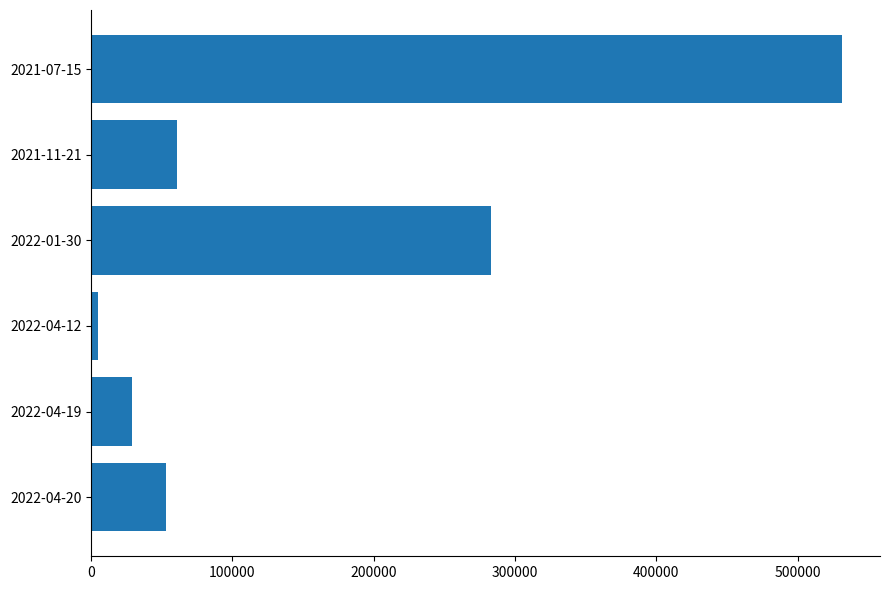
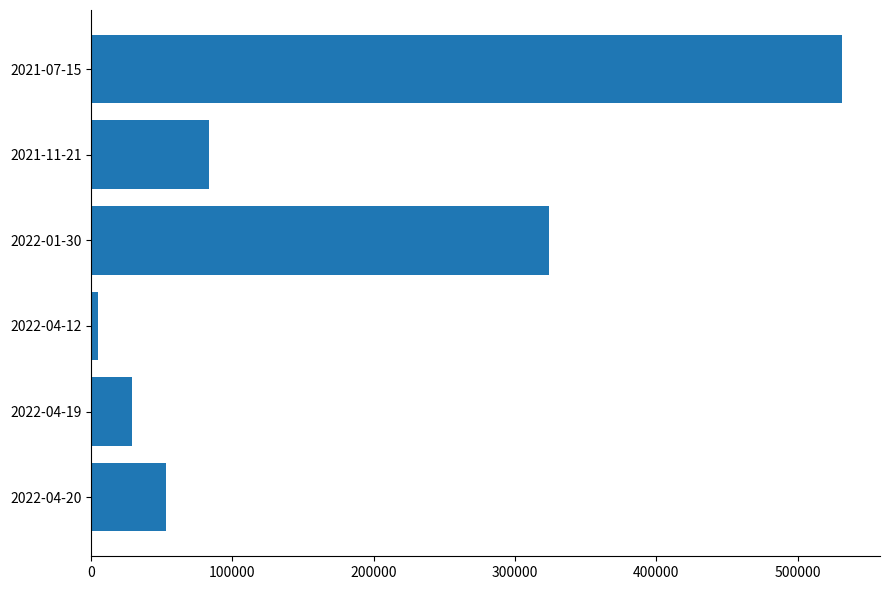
  {
    "2021-07-15": 532000,
-   "2021-11-21": 61000,
-   "2022-01-30": 283000,
+   "2021-11-21": 83000,
+   "2022-01-30": 324000,
    "2022-04-12": 5000,
    "2022-04-19": 29000,
    "2022-04-20": 53000
  }
